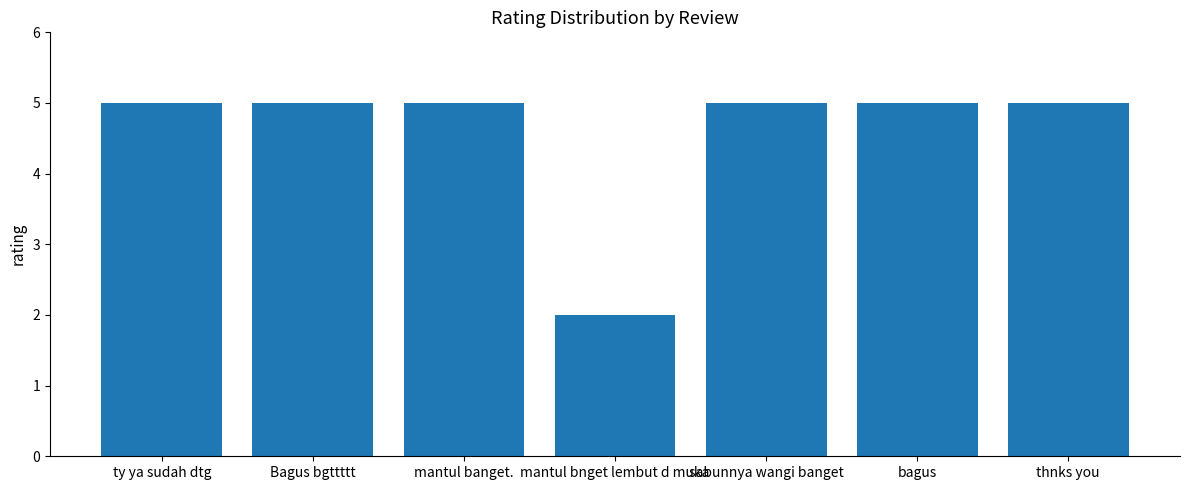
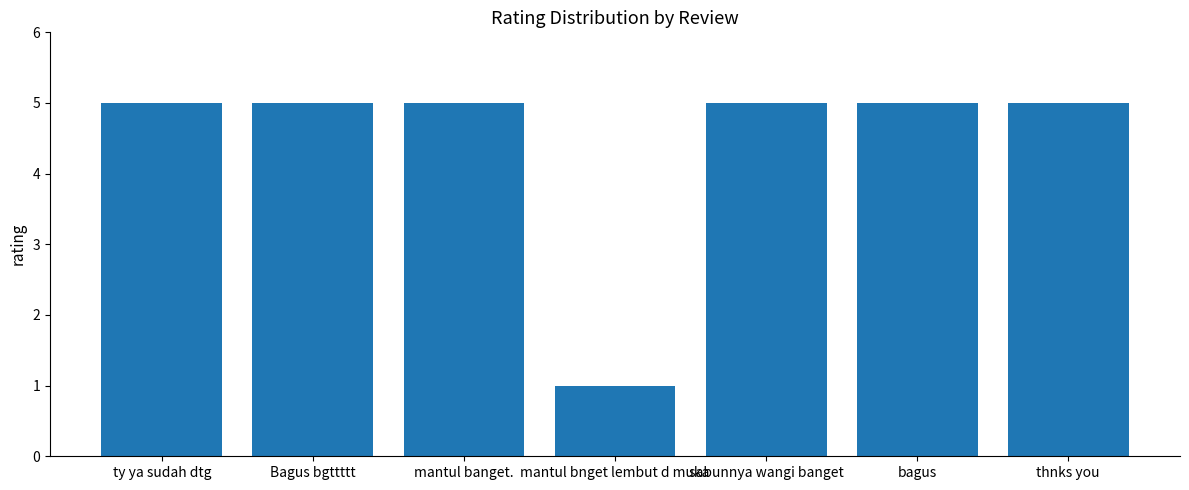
  {
    "ty ya sudah dtg": 5,
    "Bagus bgttttt": 5,
    "mantul banget.": 5,
-   "mantul bnget lembut d muka": 2,
+   "mantul bnget lembut d muka": 1,
    "sabunnya wangi banget": 5,
    "bagus": 5,
    "thnks you": 5
  }
